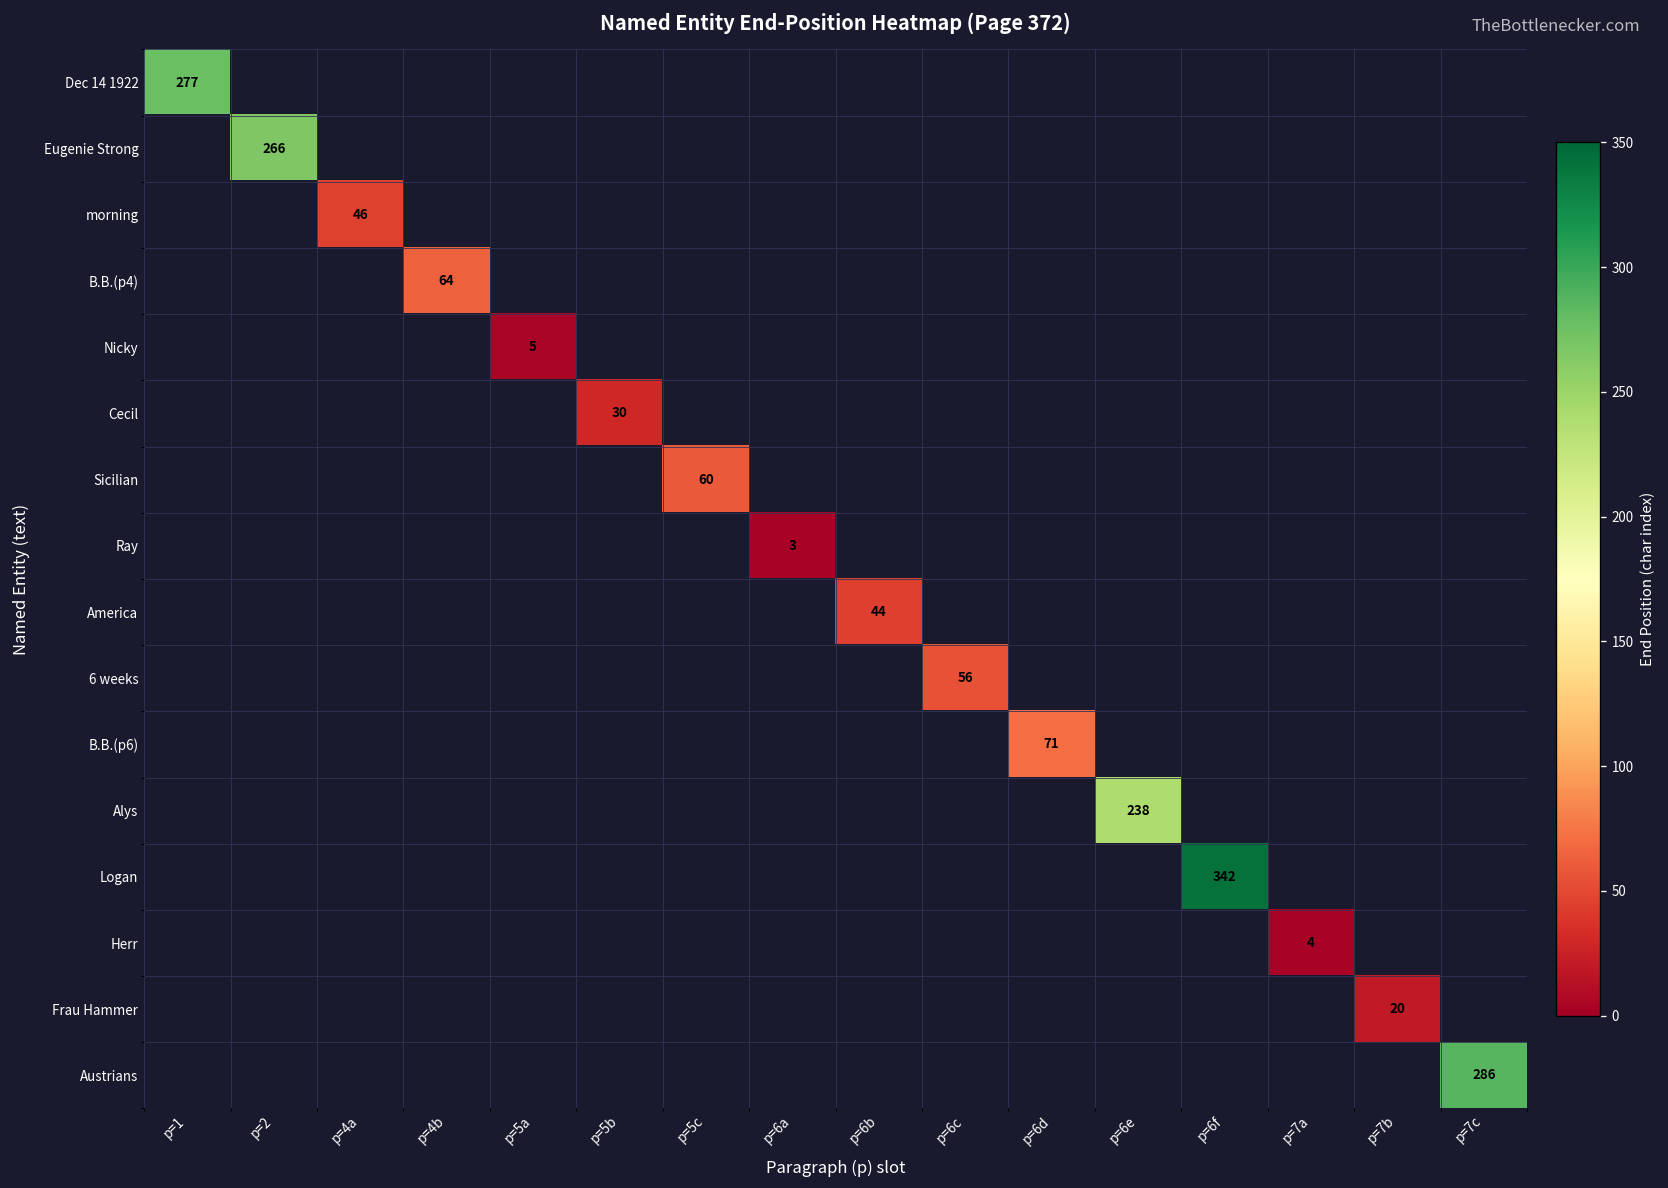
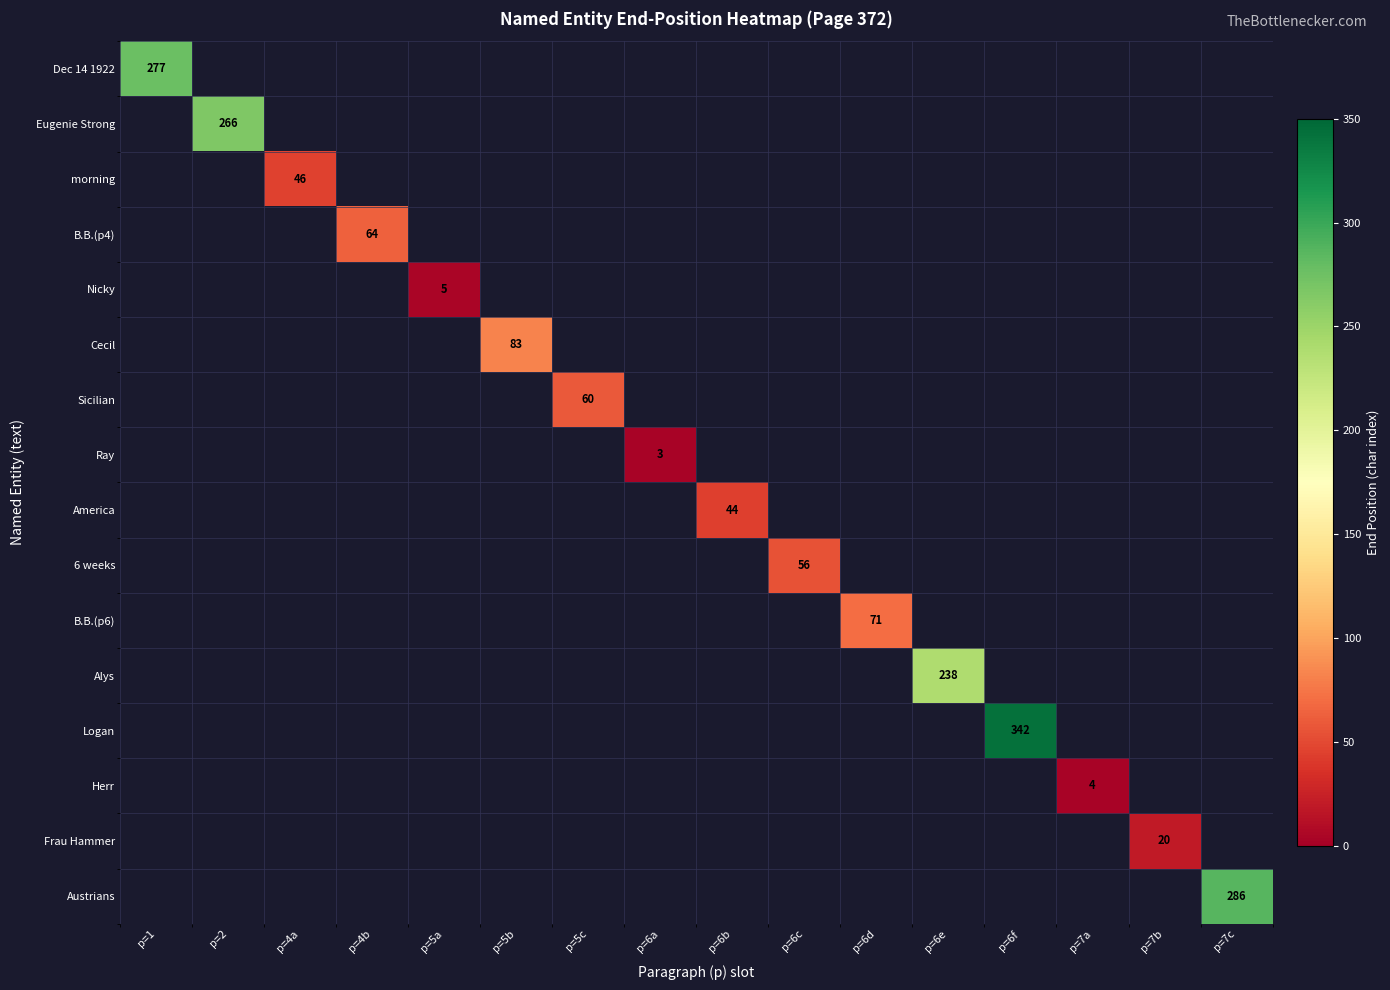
  {
    "Dec 14 1922": {
      "p=1": 277
    },
    "Eugenie Strong": {
      "p=2": 266
    },
    "morning": {
      "p=4a": 46
    },
    "B.B.(p4)": {
      "p=4b": 64
    },
    "Nicky": {
      "p=5a": 5
    },
    "Cecil": {
-     "p=5b": 30
+     "p=5b": 83
    },
    "Sicilian": {
      "p=5c": 60
    },
    "Ray": {
      "p=6a": 3
    },
    "America": {
      "p=6b": 44
    },
    "6 weeks": {
      "p=6c": 56
    },
    "B.B.(p6)": {
      "p=6d": 71
    },
    "Alys": {
      "p=6e": 238
    },
    "Logan": {
      "p=6f": 342
    },
    "Herr": {
      "p=7a": 4
    },
    "Frau Hammer": {
      "p=7b": 20
    },
    "Austrians": {
      "p=7c": 286
    }
  }
